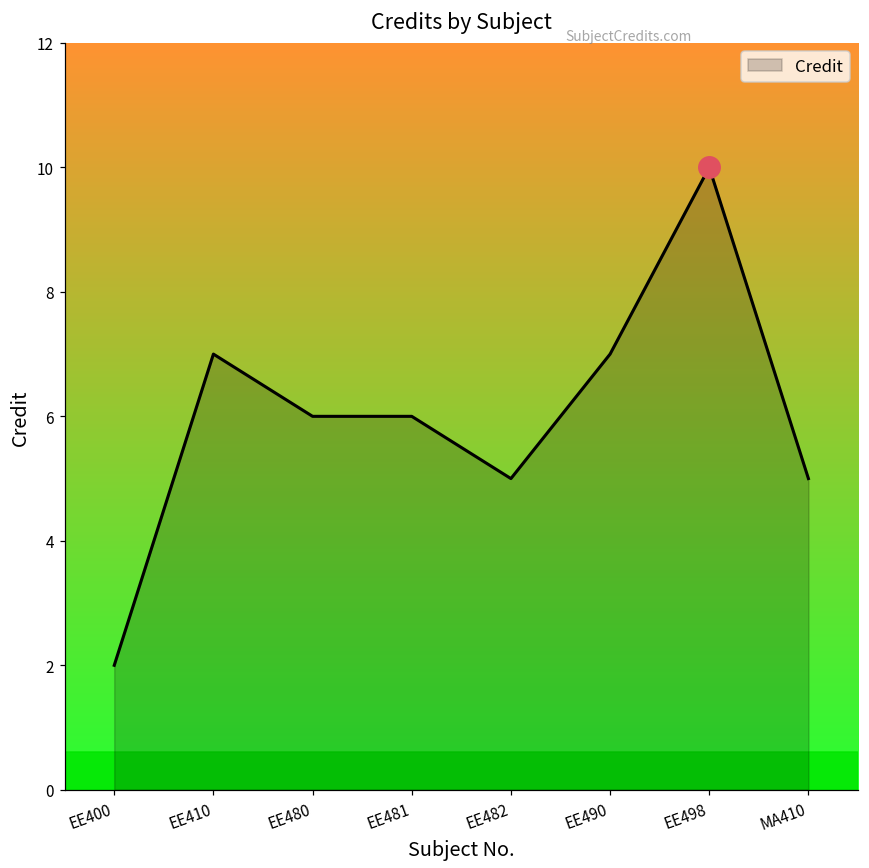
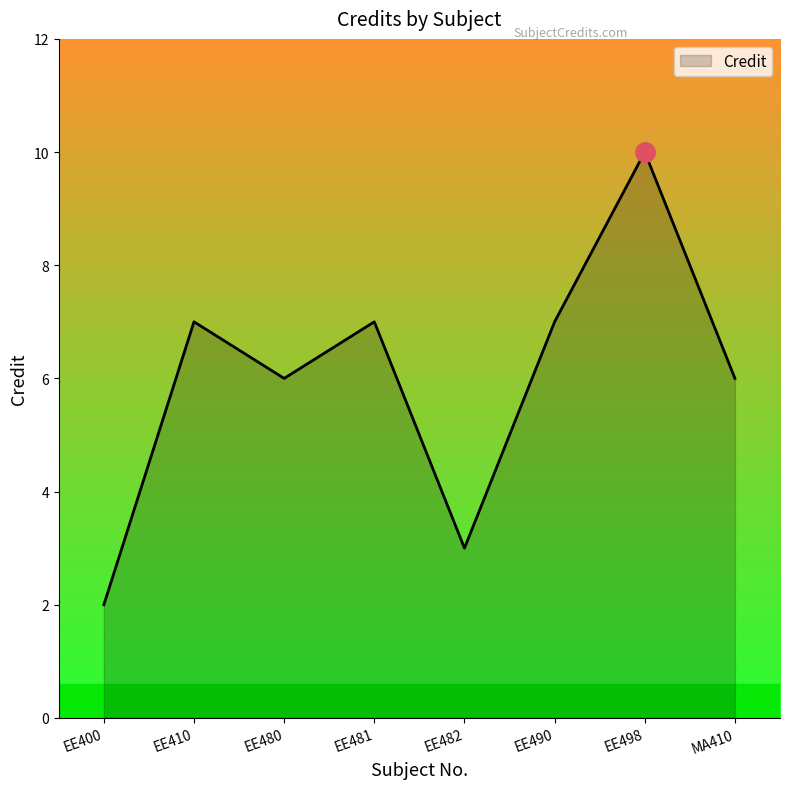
  {
    "Credit": {
      "EE400": 2,
      "EE410": 7,
      "EE480": 6,
-     "EE481": 6,
-     "EE482": 5,
+     "EE481": 7,
+     "EE482": 3,
      "EE490": 7,
-     "MA410": 5
+     "MA410": 6
    }
  }
